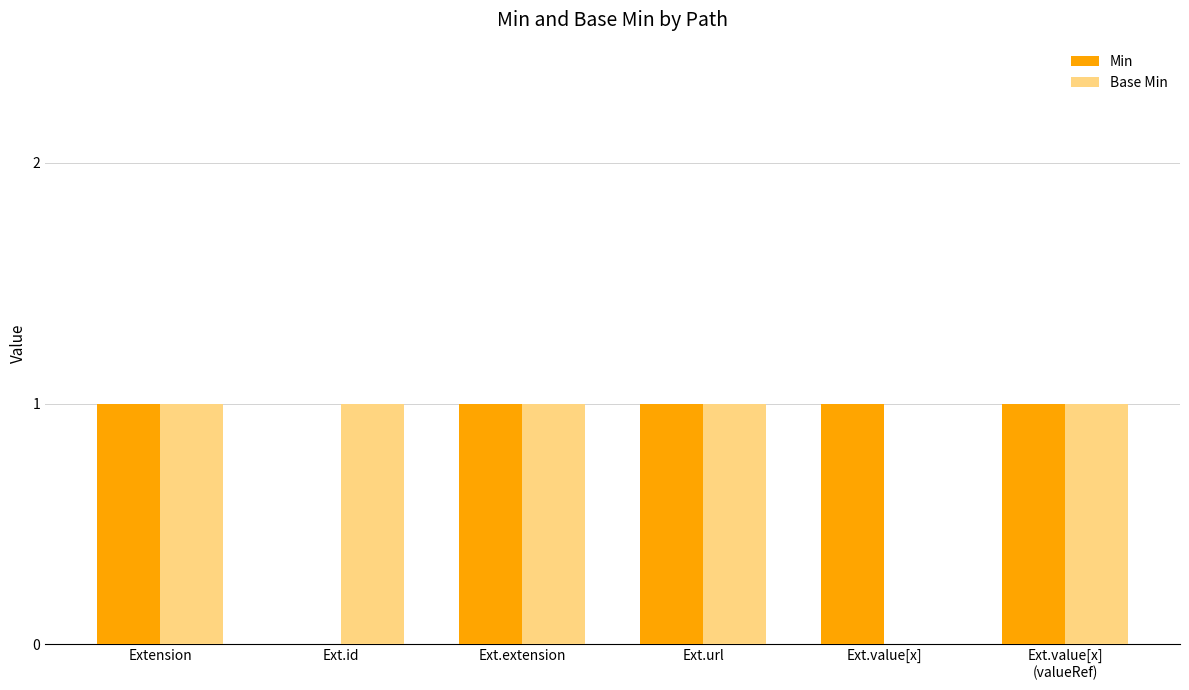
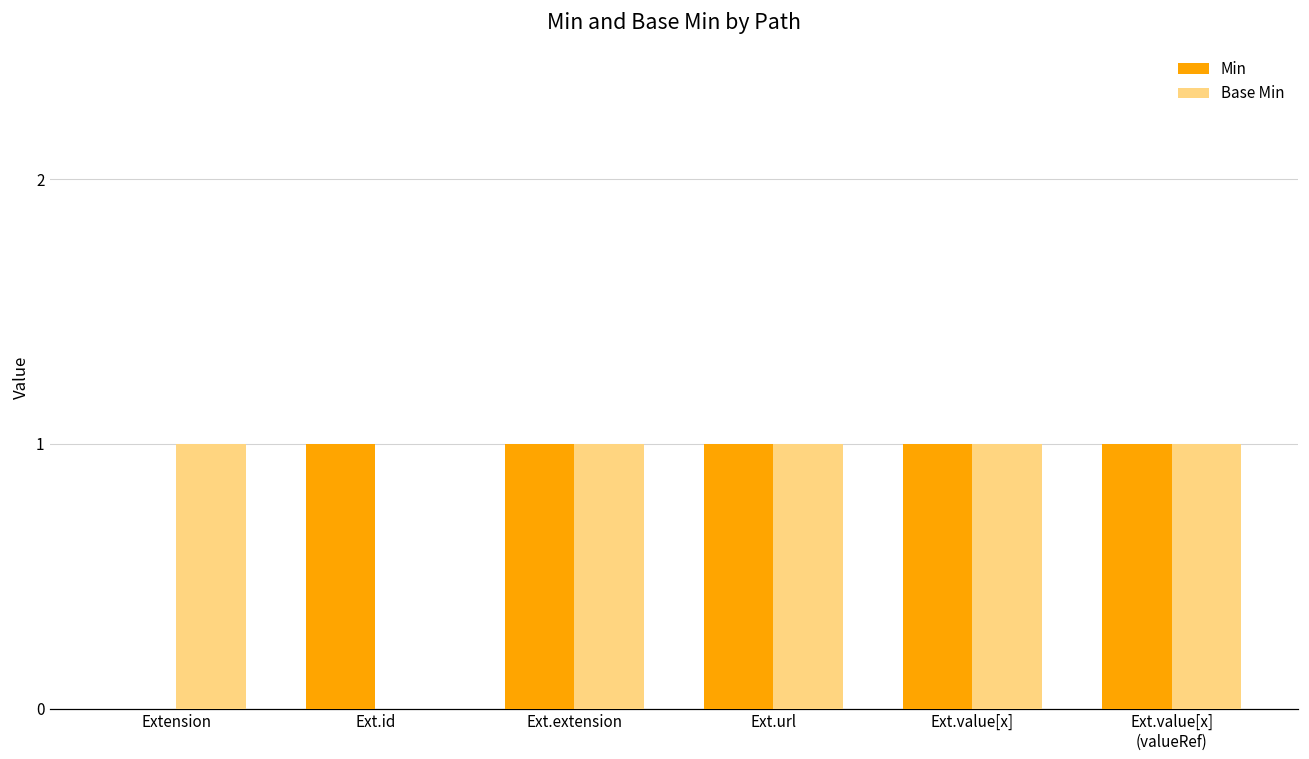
  {
    "Min": {
-     "Extension": 1,
-     "Ext.id": 0,
+     "Extension": 0,
+     "Ext.id": 1,
      "Ext.extension": 1,
      "Ext.url": 1,
      "Ext.value[x]": 1,
      "Ext.value[x] (valueRef)": 1
    },
    "Base Min": {
      "Extension": 1,
-     "Ext.id": 1,
+     "Ext.id": 0,
      "Ext.extension": 1,
      "Ext.url": 1,
-     "Ext.value[x]": 0,
+     "Ext.value[x]": 1,
      "Ext.value[x] (valueRef)": 1
    }
  }
